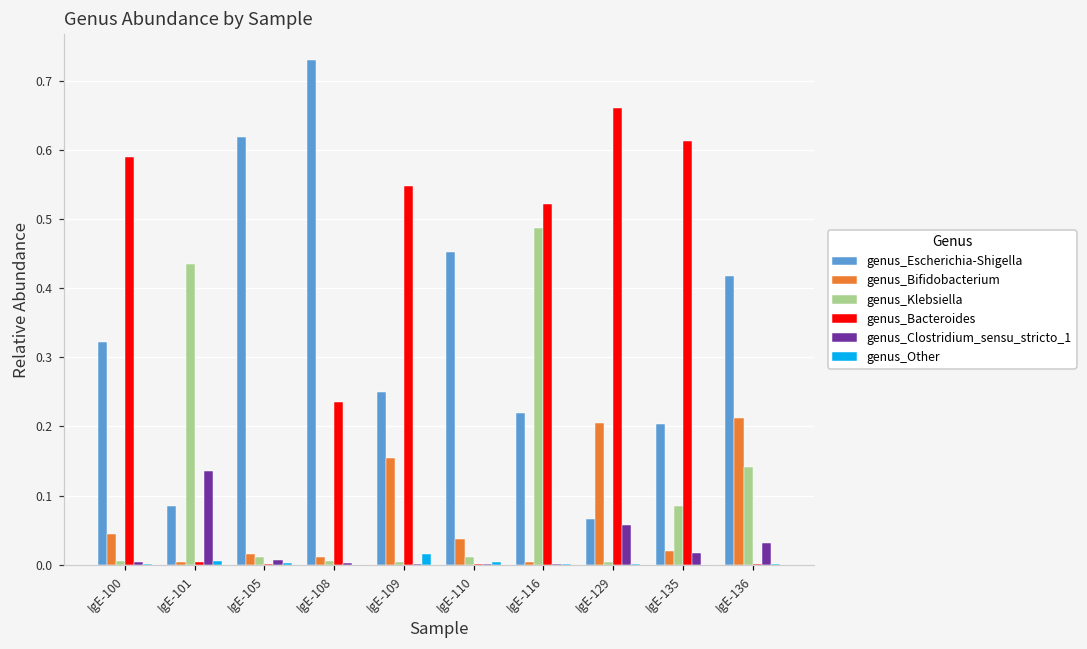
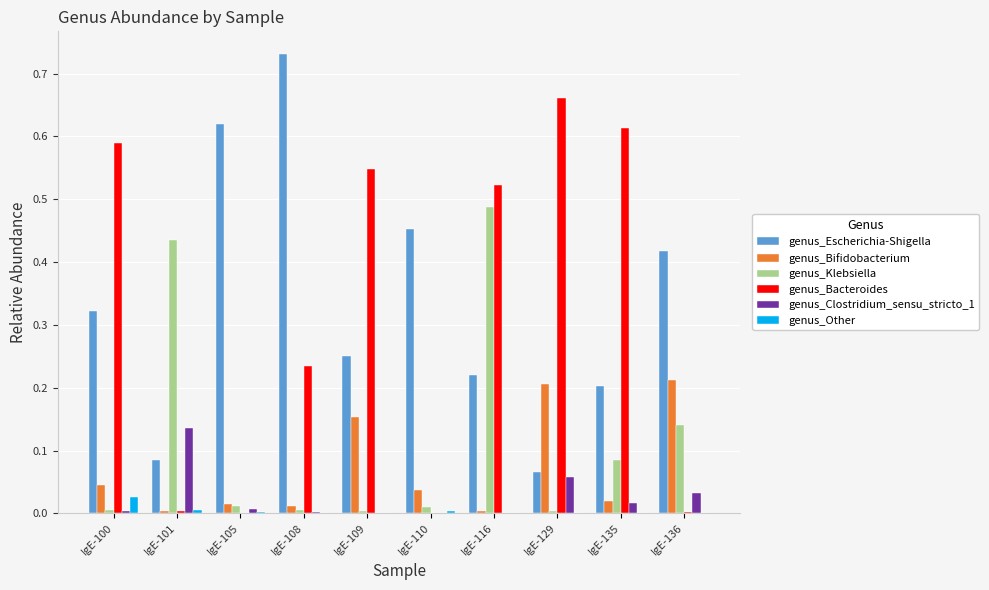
  {
    "genus_Escherichia-Shigella": {
      "IgE-100": 0.32,
      "IgE-101": 0.08,
      "IgE-105": 0.62,
      "IgE-108": 0.73,
      "IgE-109": 0.25,
      "IgE-110": 0.45,
      "IgE-116": 0.22,
      "IgE-129": 0.07,
      "IgE-135": 0.20,
      "IgE-136": 0.42
    },
    "genus_Bifidobacterium": {
      "IgE-100": 0.04,
      "IgE-101": 0.00,
      "IgE-105": 0.02,
      "IgE-108": 0.01,
      "IgE-109": 0.15,
      "IgE-110": 0.04,
      "IgE-129": 0.21,
      "IgE-135": 0.02,
      "IgE-136": 0.21
    },
    "genus_Klebsiella": {
      "IgE-100": 0.01,
      "IgE-101": 0.43,
      "IgE-105": 0.01,
      "IgE-108": 0.00,
      "IgE-109": 0.00,
      "IgE-110": 0.01,
      "IgE-116": 0.49,
      "IgE-129": 0.00,
      "IgE-135": 0.09,
      "IgE-136": 0.14
    },
    "genus_Bacteroides": {
      "IgE-100": 0.59,
      "IgE-108": 0.24,
      "IgE-109": 0.55,
      "IgE-116": 0.52,
      "IgE-129": 0.66,
      "IgE-135": 0.61
    },
    "genus_Clostridium_sensu_stricto_1": {
      "IgE-100": 0.00,
      "IgE-101": 0.14,
      "IgE-105": 0.01,
      "IgE-129": 0.06,
      "IgE-135": 0.02,
      "IgE-136": 0.03
    },
    "genus_Other": {
-     "IgE-100": 0.00,
+     "IgE-100": 0.03,
      "IgE-101": 0.00,
-     "IgE-109": 0.01
+     "IgE-109": 0.00
    }
  }
